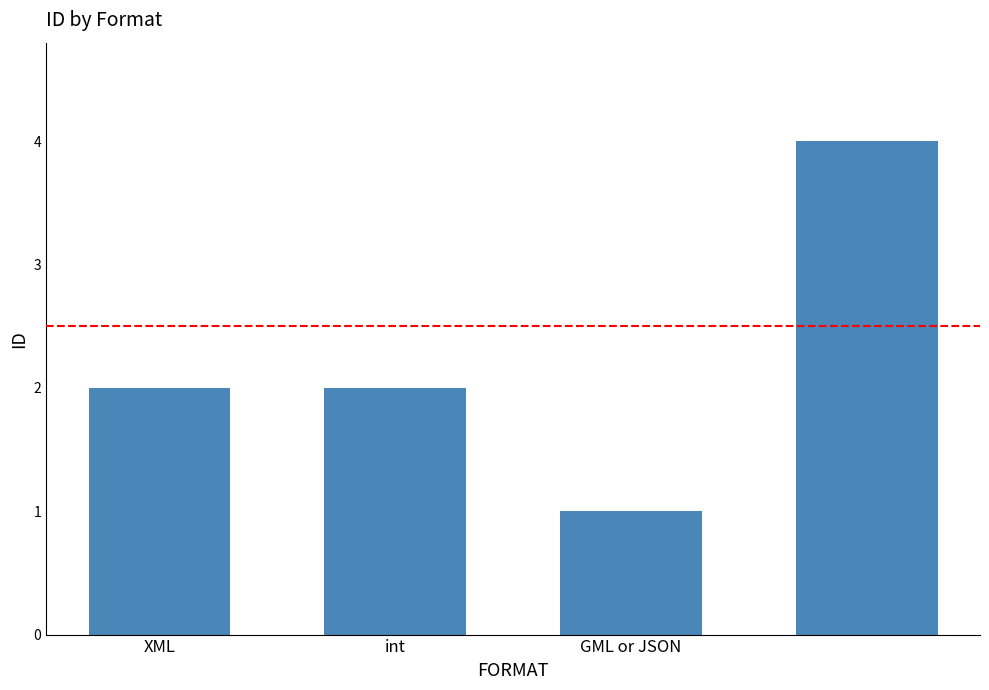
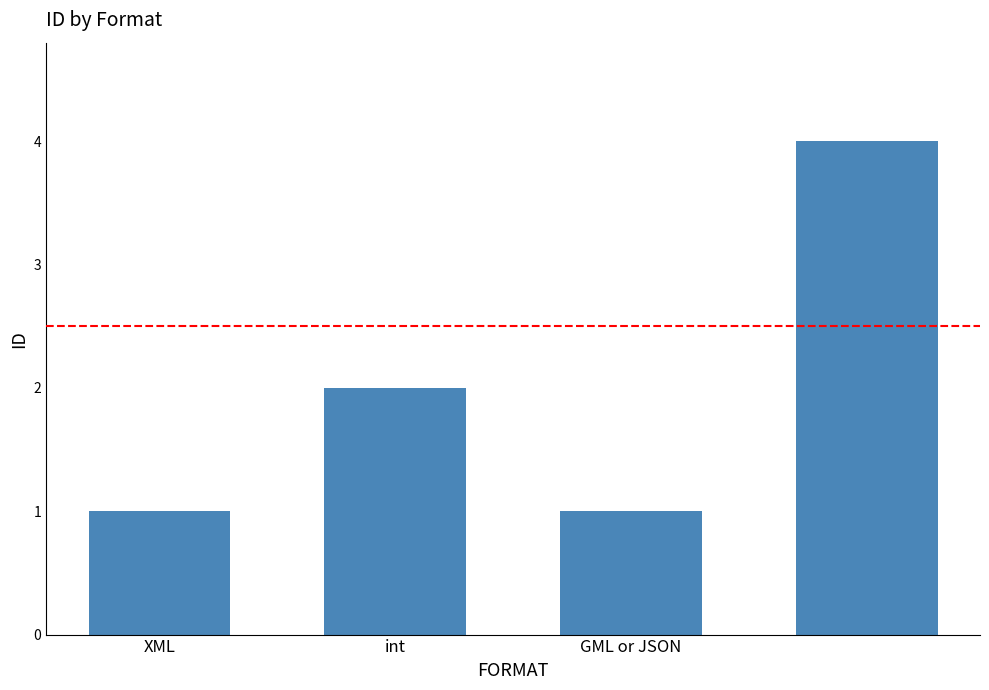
  {
-   "XML": 2,
+   "XML": 1,
    "int": 2,
    "GML or JSON": 1
  }
